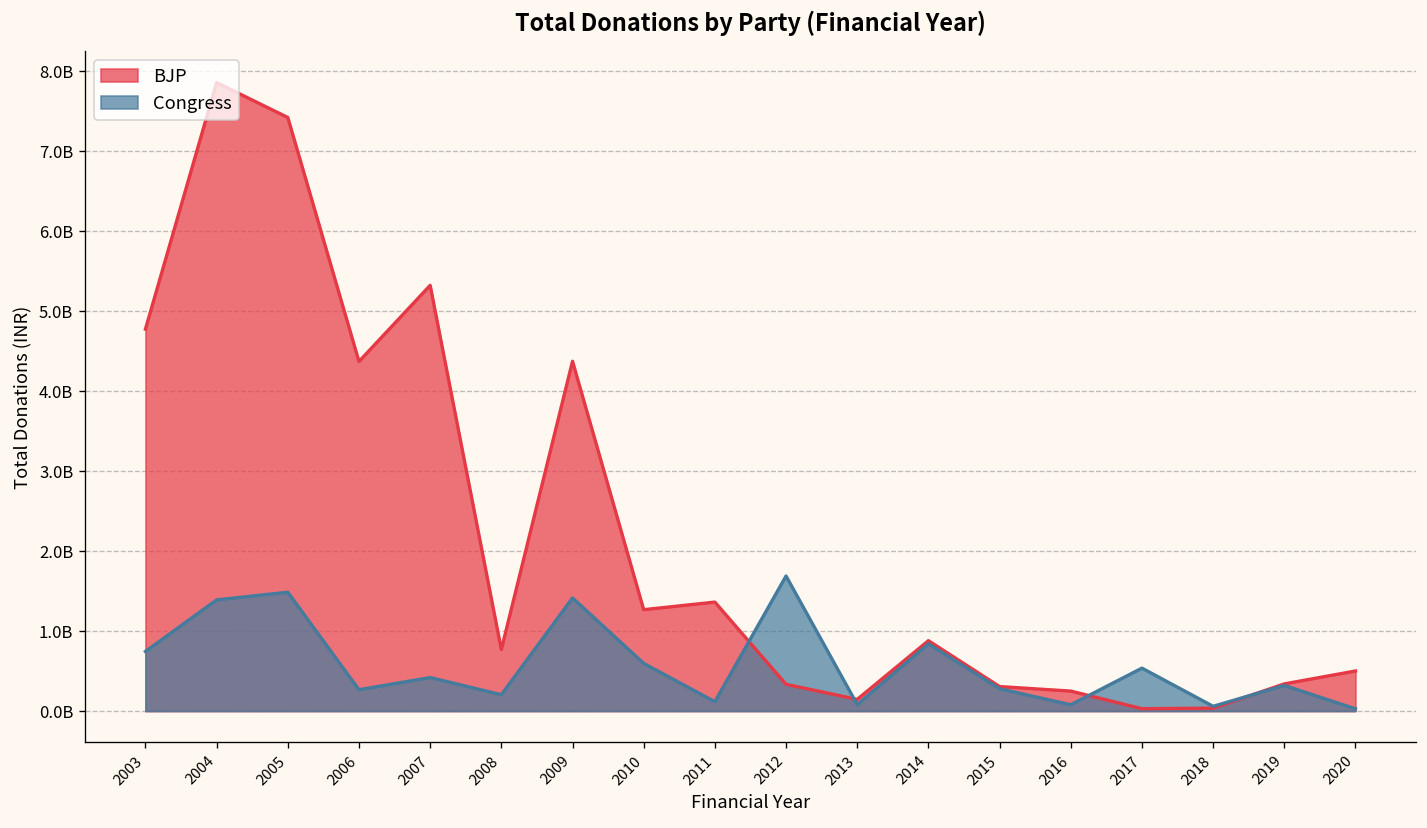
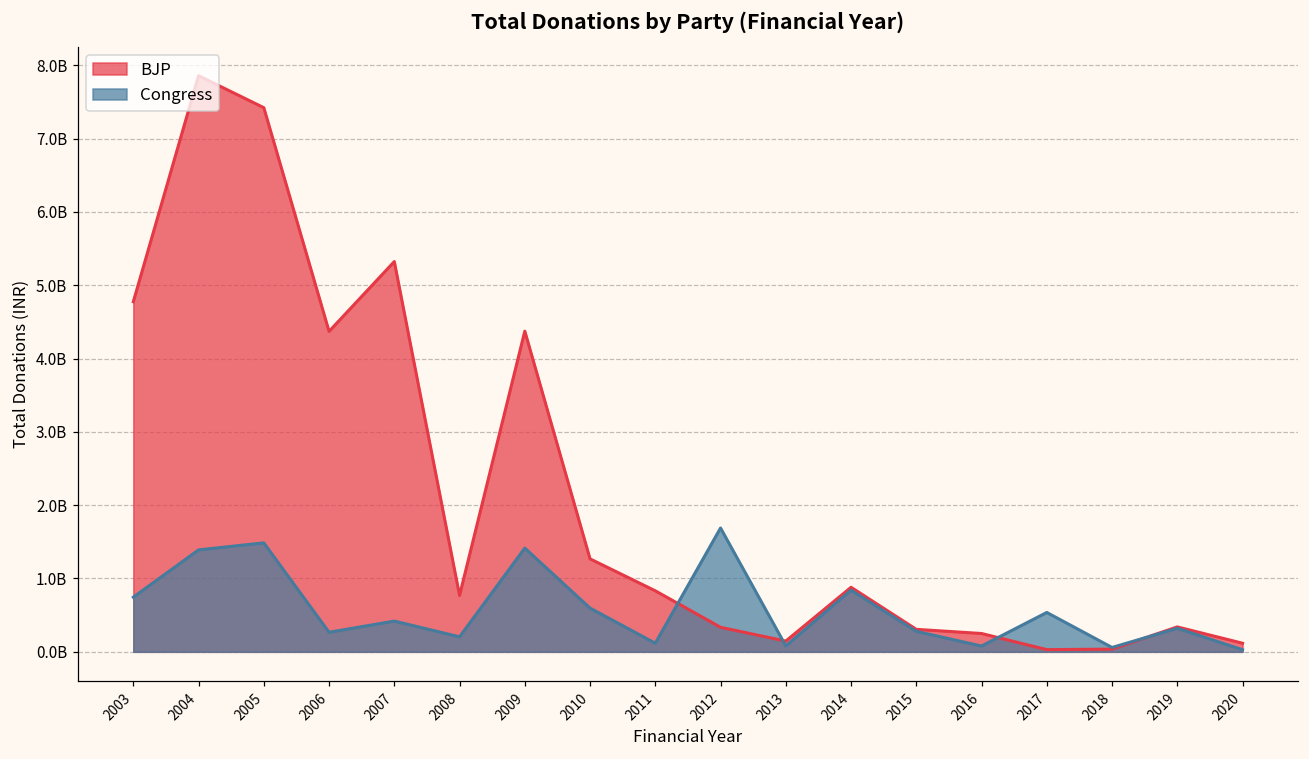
  {
    "BJP": {
      "2003": 4800000000,
      "2005": 7400000000,
      "2006": 4400000000,
      "2007": 5300000000,
      "2008": 800000000,
      "2009": 4400000000,
      "2010": 1300000000,
-     "2011": 1400000000,
+     "2011": 800000000,
      "2012": 300000000,
      "2013": 100000000,
      "2014": 900000000,
      "2016": 200000000,
      "2017": 0,
-     "2020": 500000000
+     "2020": 100000000
    },
    "Congress": {
      "2003": 700000000,
      "2004": 1400000000,
      "2005": 1500000000,
      "2006": 300000000,
      "2007": 400000000,
      "2008": 200000000,
      "2009": 1400000000,
      "2010": 600000000,
      "2011": 100000000,
      "2012": 1700000000,
      "2013": 100000000,
      "2014": 800000000,
      "2016": 100000000,
      "2017": 500000000,
      "2020": 0
    }
  }
